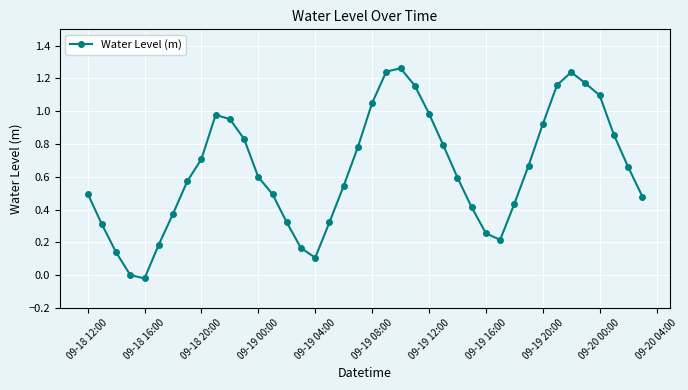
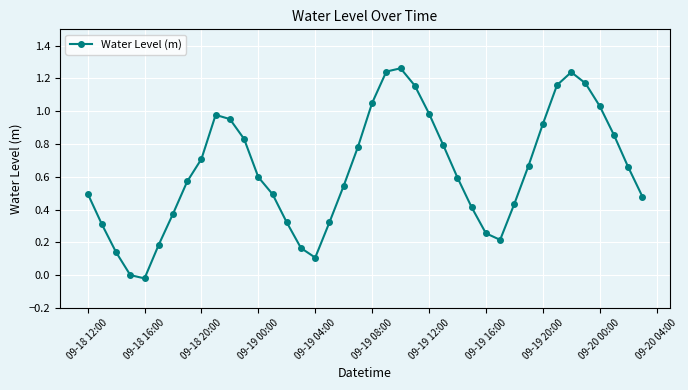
  {
    "09-18 12:00": 0.50,
    "09-18 16:00": -0.02,
    "09-18 20:00": 0.71,
    "09-19 00:00": 0.60,
    "09-19 04:00": 0.11,
    "09-19 08:00": 1.05,
    "09-19 12:00": 0.99,
    "09-19 16:00": 0.25,
    "09-19 20:00": 0.92,
-   "09-20 00:00": 1.10
+   "09-20 00:00": 1.03
  }
